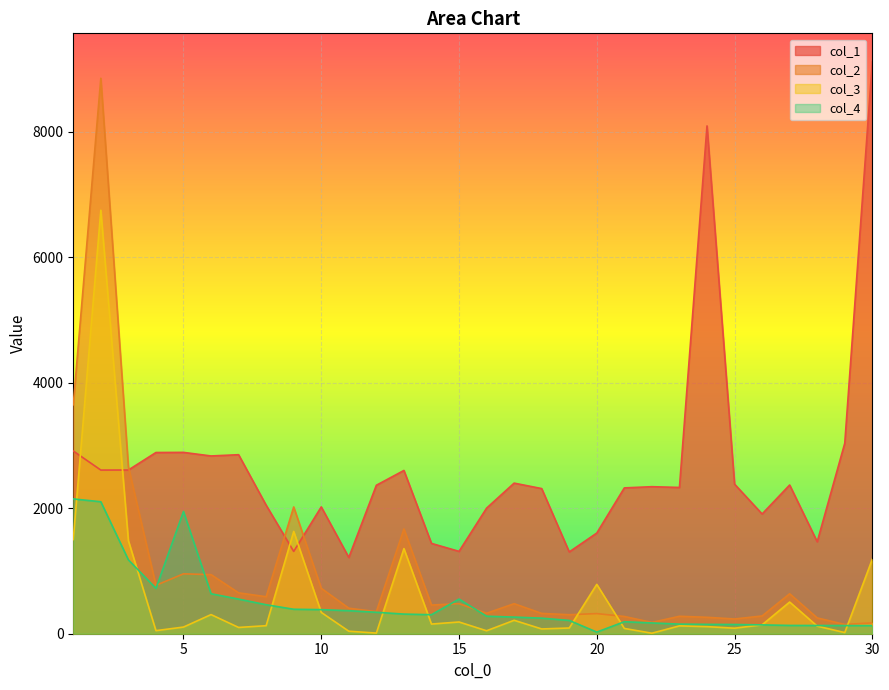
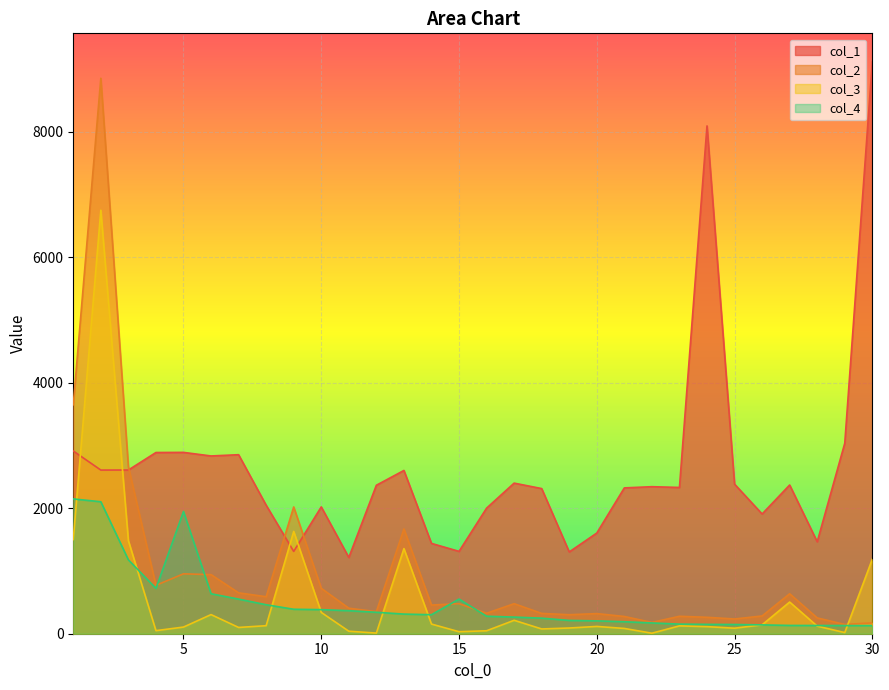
  {
    "col_3": {
      "5": 100,
      "10": 300,
-     "15": 200,
-     "20": 800,
+     "15": 0,
+     "20": 100,
      "25": 100,
      "30": 1200
    },
    "col_4": {
      "5": 1900,
      "10": 400,
      "15": 600,
-     "20": 0,
+     "20": 200,
      "25": 100,
      "30": 100
    }
  }
